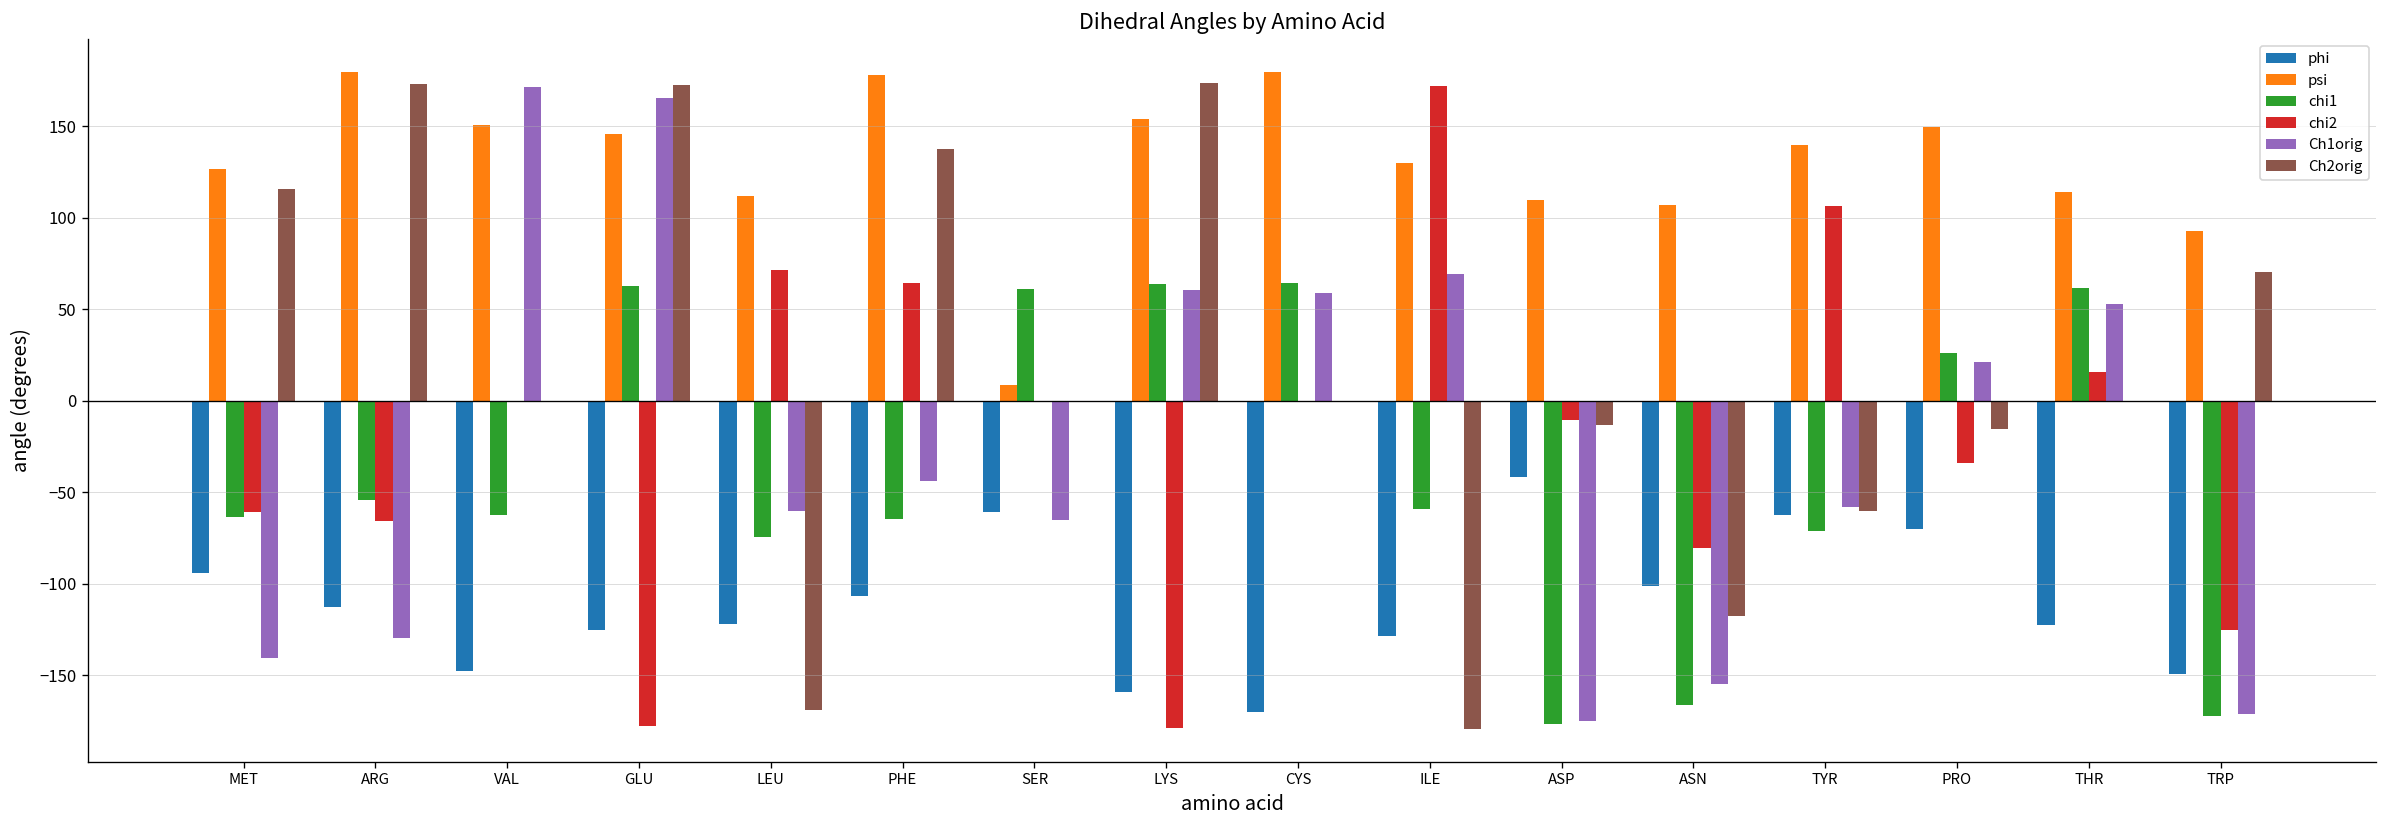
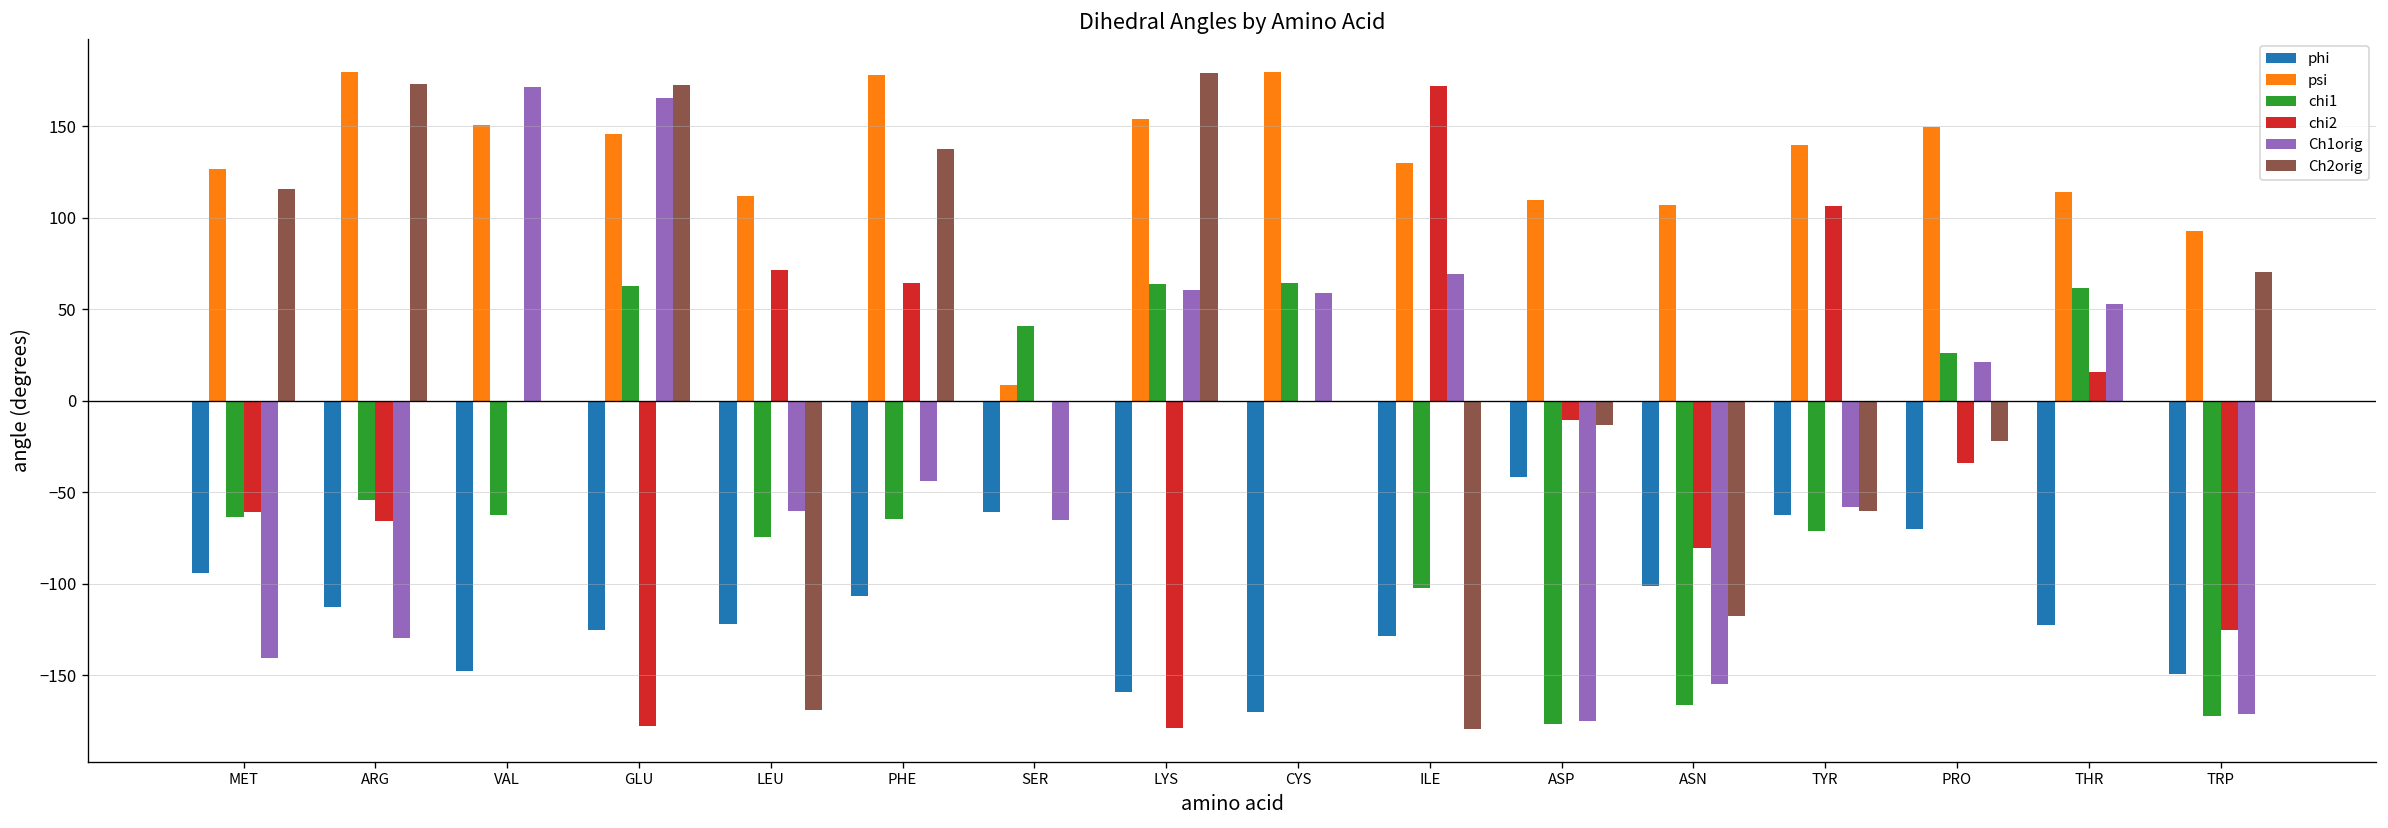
  {
    "phi": {
      "MET": -94,
      "ARG": -113,
      "VAL": -148,
      "GLU": -125,
      "LEU": -122,
      "PHE": -107,
      "SER": -61,
      "LYS": -159,
      "CYS": -170,
      "ILE": -129,
      "ASP": -42,
      "ASN": -101,
      "TYR": -63,
      "PRO": -70,
      "THR": -122,
      "TRP": -149
    },
    "psi": {
      "MET": 126,
      "ARG": 180,
      "VAL": 150,
      "GLU": 146,
      "LEU": 112,
      "PHE": 178,
      "SER": 9,
      "LYS": 154,
      "CYS": 179,
      "ILE": 130,
      "ASP": 110,
      "ASN": 107,
      "TYR": 140,
      "PRO": 150,
      "THR": 114,
      "TRP": 93
    },
    "chi1": {
      "MET": -64,
      "ARG": -54,
      "VAL": -62,
      "GLU": 63,
      "LEU": -74,
      "PHE": -64,
-     "SER": 61,
+     "SER": 41,
      "LYS": 64,
      "CYS": 64,
-     "ILE": -59,
+     "ILE": -102,
      "ASP": -176,
      "ASN": -166,
      "TYR": -71,
      "PRO": 26,
      "THR": 61,
      "TRP": -172
    },
    "chi2": {
      "MET": -60,
      "ARG": -66,
      "VAL": 0,
      "GLU": -178,
      "LEU": 71,
      "PHE": 64,
      "SER": 0,
      "LYS": -179,
      "CYS": 0,
      "ILE": 172,
      "ASP": -11,
      "ASN": -80,
      "TYR": 106,
      "PRO": -34,
      "THR": 16,
      "TRP": -125
    },
    "Ch1orig": {
      "MET": -141,
      "ARG": -130,
      "VAL": 171,
      "GLU": 165,
      "LEU": -60,
      "PHE": -44,
      "SER": -65,
      "LYS": 60,
      "CYS": 59,
      "ILE": 69,
      "ASP": -175,
      "ASN": -155,
      "TYR": -58,
      "PRO": 21,
      "THR": 53,
      "TRP": -171
    },
    "Ch2orig": {
      "MET": 116,
      "ARG": 173,
      "VAL": 0,
      "GLU": 172,
      "LEU": -169,
      "PHE": 138,
      "SER": 0,
-     "LYS": 173,
+     "LYS": 179,
      "CYS": 0,
      "ILE": -179,
      "ASP": -13,
      "ASN": -118,
      "TYR": -60,
-     "PRO": -16,
+     "PRO": -22,
      "THR": 0,
      "TRP": 70
    }
  }
